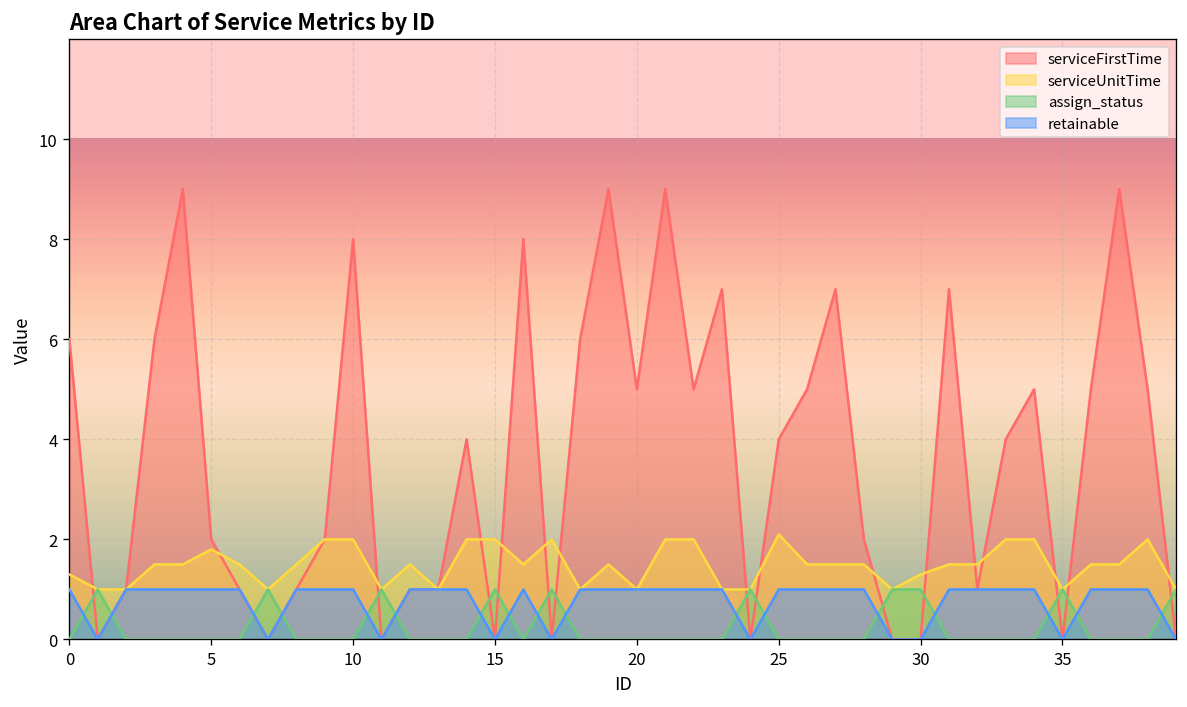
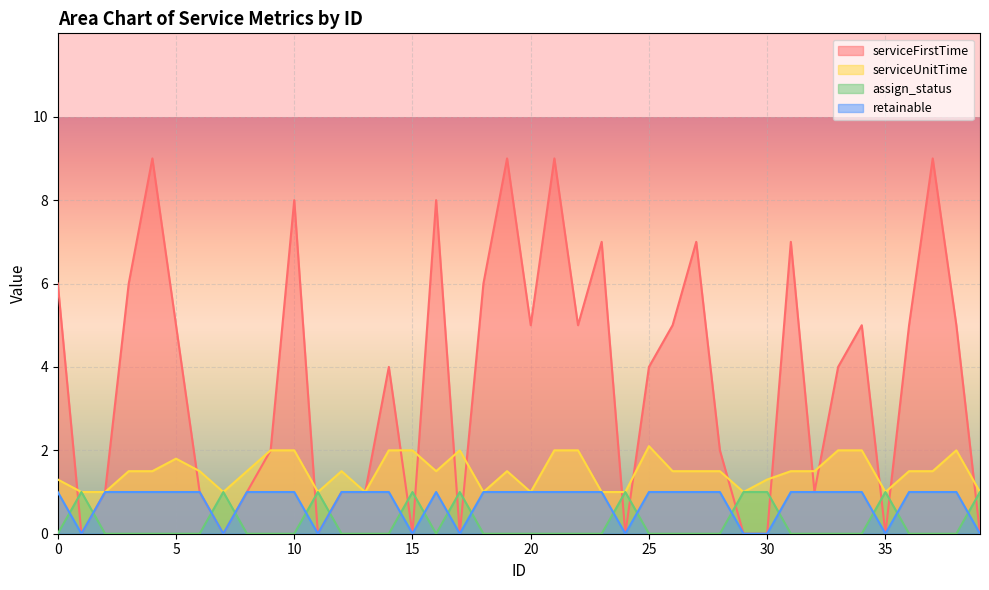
  {
    "serviceFirstTime": {
      "0": 6,
-     "5": 2,
+     "5": 5,
      "10": 8,
      "20": 5,
      "25": 4
    },
    "serviceUnitTime": {
      "0": 1.3,
      "5": 1.8,
      "10": 2,
      "15": 2,
      "25": 2.1,
      "30": 1.3
    },
    "assign_status": {
      "0": 0,
      "5": 0,
      "10": 0,
      "15": 1,
      "20": 0,
      "25": 0,
      "30": 1
    },
    "retainable": {
      "0": 1,
      "5": 1,
      "10": 1,
      "25": 1
    }
  }
